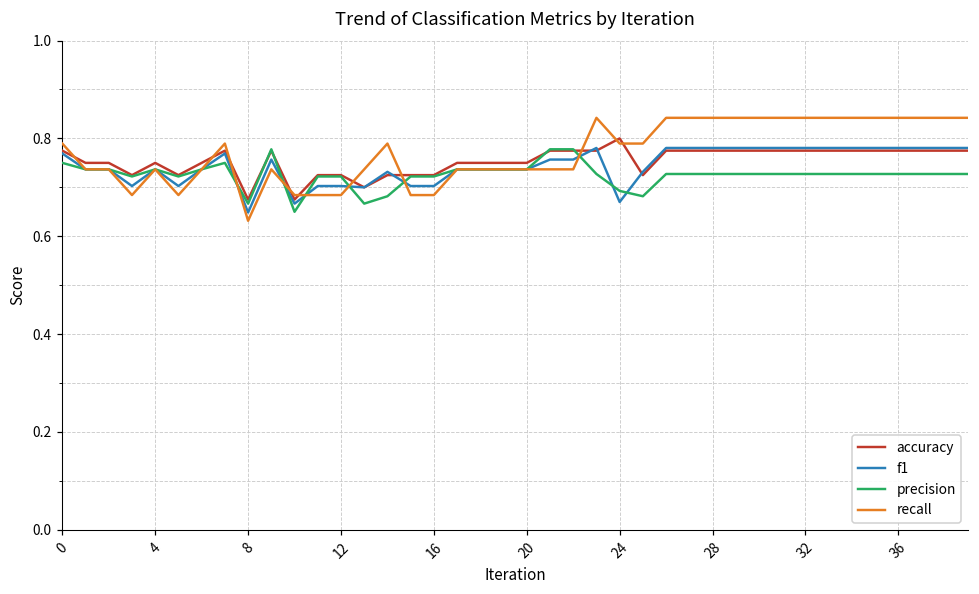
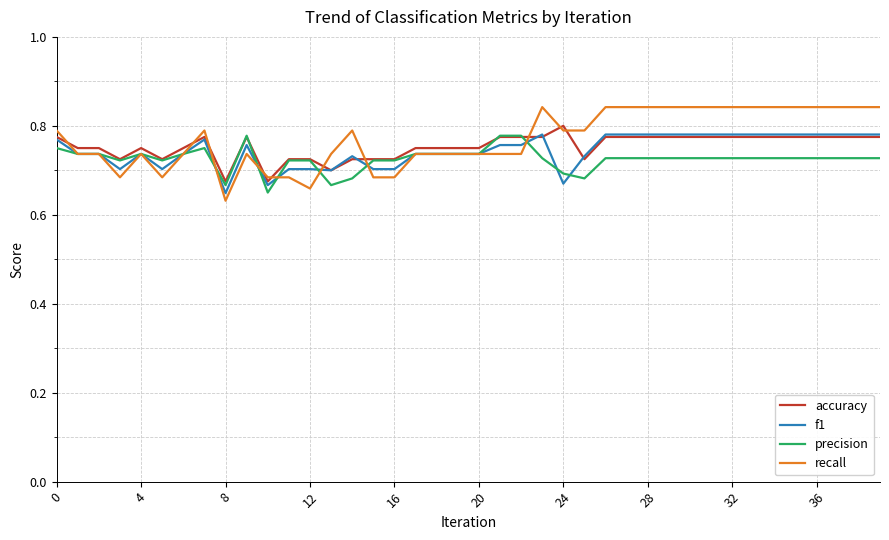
  {
    "accuracy": {
      "4": 0.75,
      "8": 0.68,
      "20": 0.75,
      "24": 0.80
    },
    "f1": {
      "8": 0.65,
      "12": 0.70,
      "16": 0.70,
      "24": 0.67
    },
    "precision": {
      "0": 0.75,
      "8": 0.67,
      "24": 0.69,
      "28": 0.73,
      "32": 0.73,
      "36": 0.73
    },
    "recall": {
      "0": 0.79,
      "8": 0.63,
-     "12": 0.68,
+     "12": 0.66,
      "16": 0.68,
      "24": 0.79,
      "28": 0.84,
      "32": 0.84,
      "36": 0.84
    }
  }
